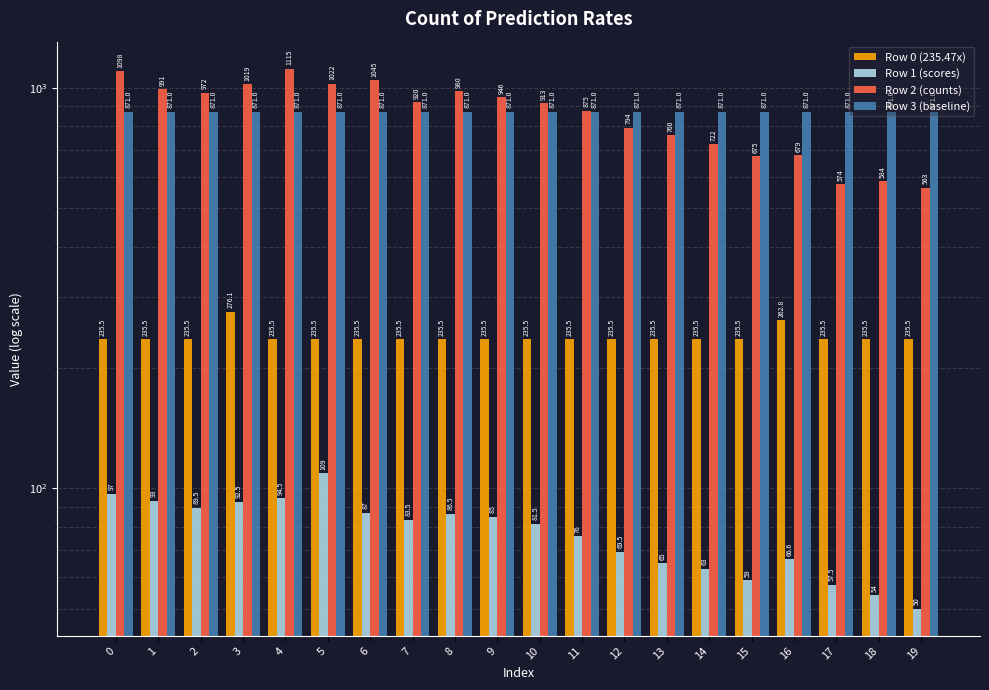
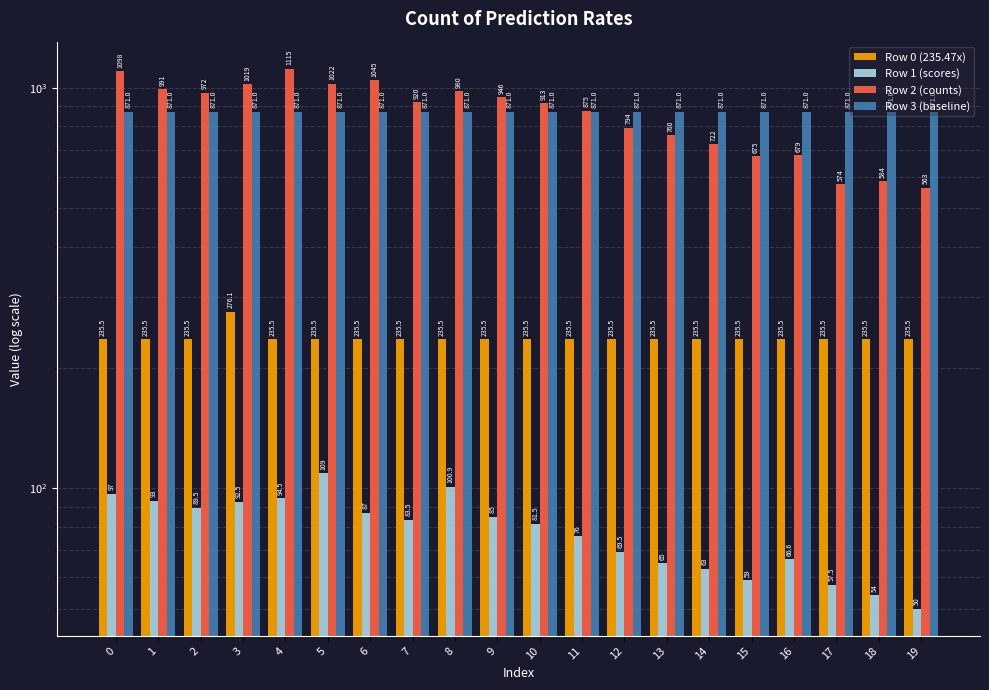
  {
    "Row 0 (235.47x)": {
      "0": 235.5,
      "1": 235.5,
      "2": 235.5,
      "3": 276.1,
      "4": 235.5,
      "5": 235.5,
      "6": 235.5,
      "7": 235.5,
      "8": 235.5,
      "9": 235.5,
      "10": 235.5,
      "11": 235.5,
      "12": 235.5,
      "13": 235.5,
      "14": 235.5,
      "15": 235.5,
-     "16": 262.8,
+     "16": 235.5,
      "17": 235.5,
      "18": 235.5,
      "19": 235.5
    },
    "Row 1 (scores)": {
      "0": 97,
      "1": 93,
      "2": 89.5,
      "3": 92.5,
      "4": 94.5,
      "5": 109,
      "6": 87,
      "7": 83.5,
-     "8": 86.5,
+     "8": 100.9,
      "9": 85,
      "10": 81.5,
      "11": 76,
      "12": 69.5,
      "13": 65,
      "14": 63,
      "15": 59,
      "16": 66.6,
      "17": 57.5,
      "18": 54,
      "19": 50
    },
    "Row 2 (counts)": {
      "0": 1098,
      "1": 991,
      "2": 972,
      "3": 1019,
      "4": 1115,
      "5": 1022,
      "6": 1045,
      "7": 920,
      "8": 980,
      "9": 946,
      "10": 913,
      "11": 875,
      "12": 794,
      "13": 760,
      "14": 722,
      "15": 675,
      "16": 679,
      "17": 574,
      "18": 584,
      "19": 563
    },
    "Row 3 (baseline)": {
      "0": 871.0,
      "1": 871.0,
      "2": 871.0,
      "3": 871.0,
      "4": 871.0,
      "5": 871.0,
      "6": 871.0,
      "7": 871.0,
      "8": 871.0,
      "9": 871.0,
      "10": 871.0,
      "11": 871.0,
      "12": 871.0,
      "13": 871.0,
      "14": 871.0,
      "15": 871.0,
      "16": 871.0
    }
  }
